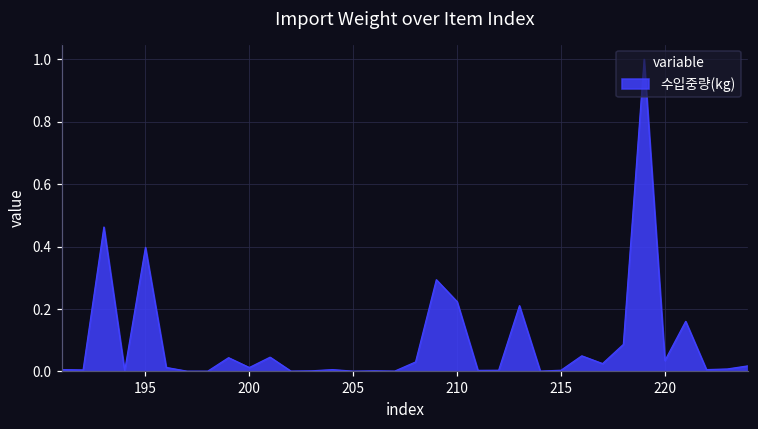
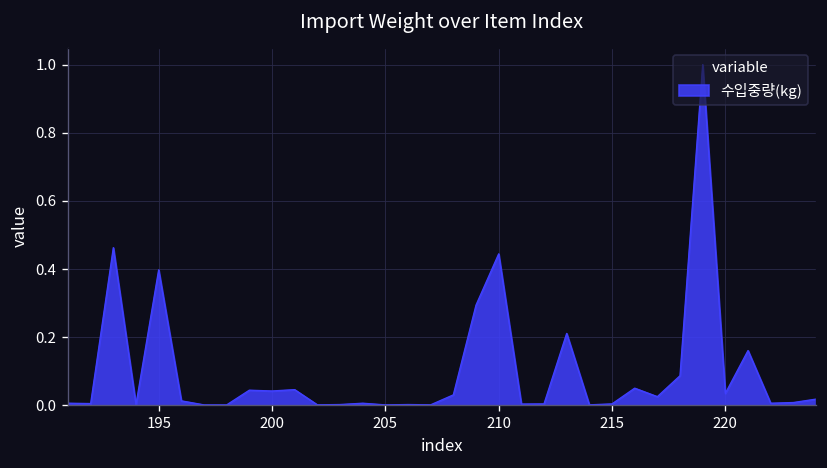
  {
    "195": 0.40,
-   "200": 0.01,
+   "200": 0.04,
    "205": 0.00,
-   "210": 0.22,
+   "210": 0.44,
    "215": 0.00,
    "220": 0.03
  }
